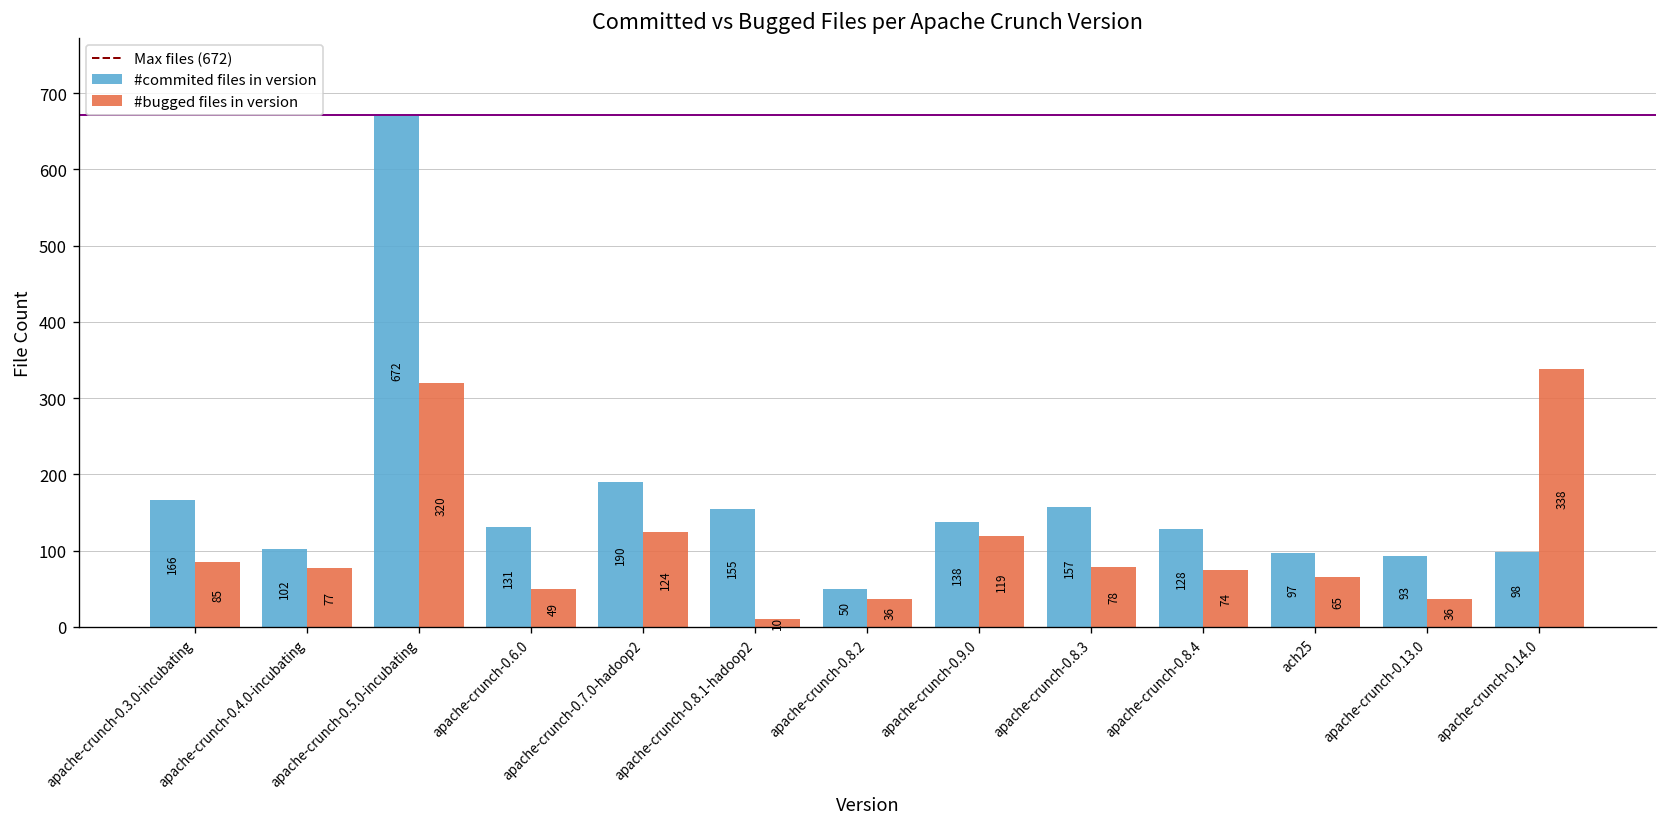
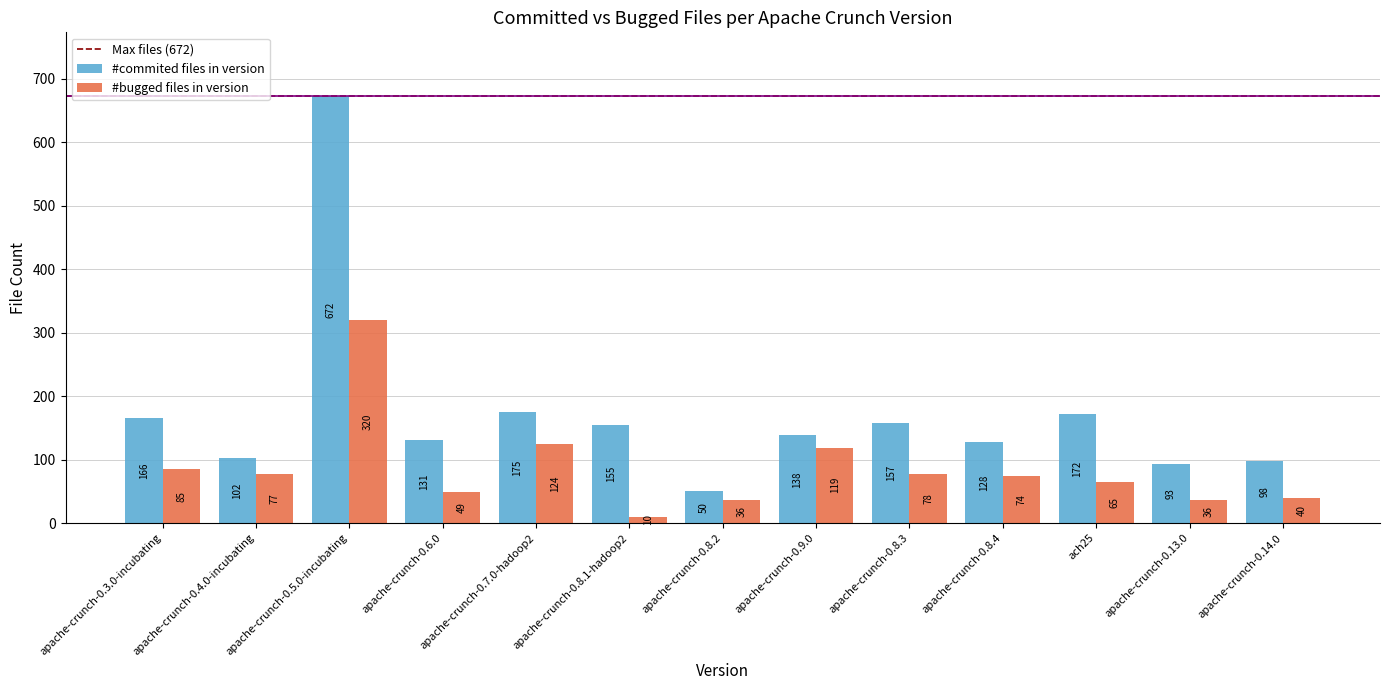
  {
    "#commited files in version": {
      "apache-crunch-0.3.0-incubating": 166,
      "apache-crunch-0.4.0-incubating": 102,
      "apache-crunch-0.5.0-incubating": 672,
      "apache-crunch-0.6.0": 131,
-     "apache-crunch-0.7.0-hadoop2": 190,
+     "apache-crunch-0.7.0-hadoop2": 175,
      "apache-crunch-0.8.1-hadoop2": 155,
      "apache-crunch-0.8.2": 50,
      "apache-crunch-0.9.0": 138,
      "apache-crunch-0.8.3": 157,
      "apache-crunch-0.8.4": 128,
-     "ach25": 97,
+     "ach25": 172,
      "apache-crunch-0.13.0": 93,
      "apache-crunch-0.14.0": 98
    },
    "#bugged files in version": {
      "apache-crunch-0.3.0-incubating": 85,
      "apache-crunch-0.4.0-incubating": 77,
      "apache-crunch-0.5.0-incubating": 320,
      "apache-crunch-0.6.0": 49,
      "apache-crunch-0.7.0-hadoop2": 124,
      "apache-crunch-0.8.1-hadoop2": 10,
      "apache-crunch-0.8.2": 36,
      "apache-crunch-0.9.0": 119,
      "apache-crunch-0.8.3": 78,
      "apache-crunch-0.8.4": 74,
      "ach25": 65,
      "apache-crunch-0.13.0": 36,
-     "apache-crunch-0.14.0": 338
+     "apache-crunch-0.14.0": 40
    }
  }
